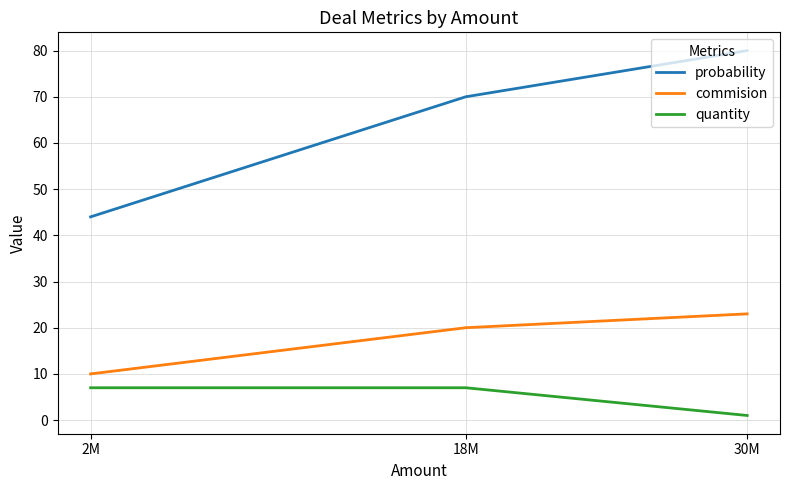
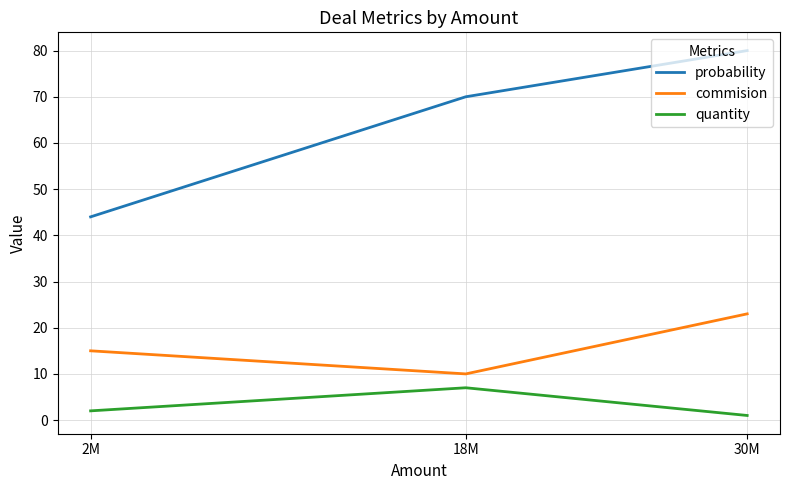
  {
    "probability": {
      "2M": 44,
      "18M": 70
    },
    "commision": {
-     "2M": 10,
-     "18M": 20,
+     "2M": 15,
+     "18M": 10,
      "30M": 23
    },
    "quantity": {
-     "2M": 7,
+     "2M": 2,
      "18M": 7,
      "30M": 1
    }
  }
